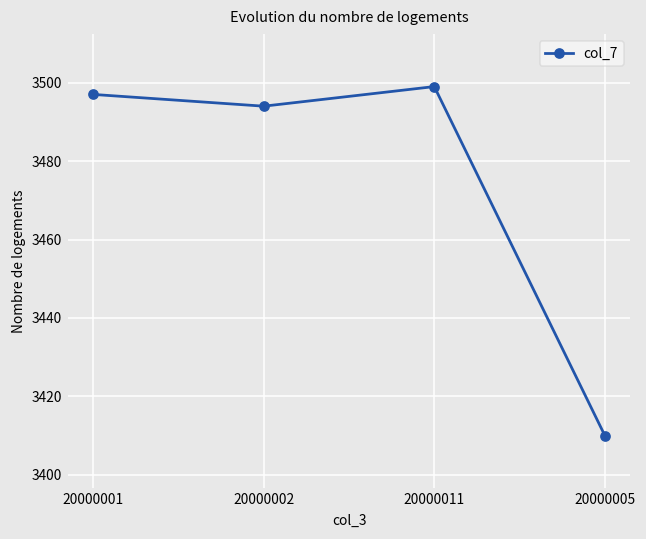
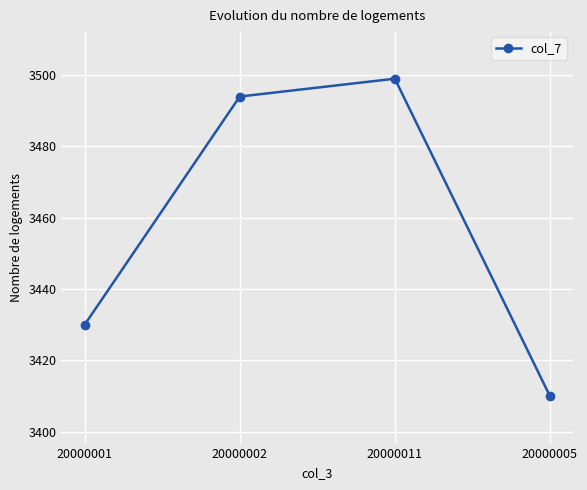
  {
-   "20000001": 3497,
+   "20000001": 3430,
    "20000002": 3494,
    "20000011": 3499,
    "20000005": 3410
  }
